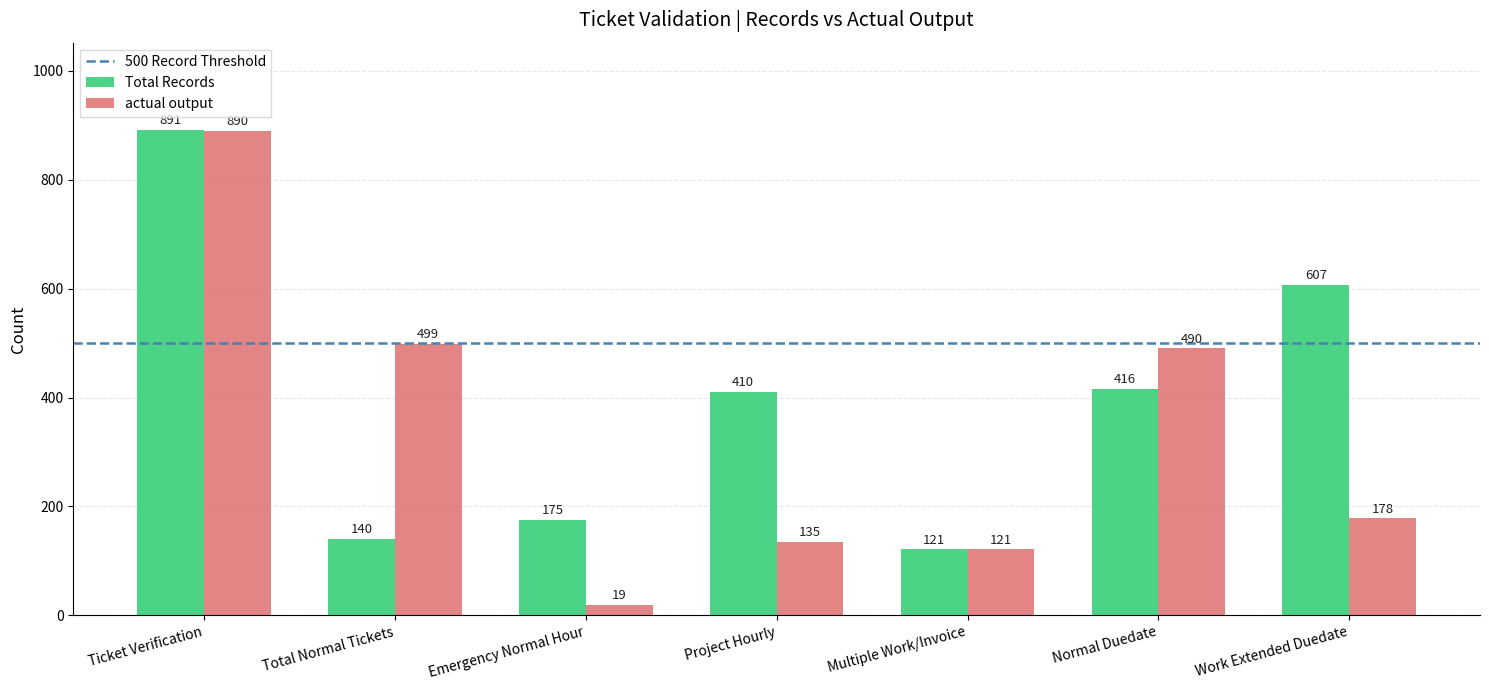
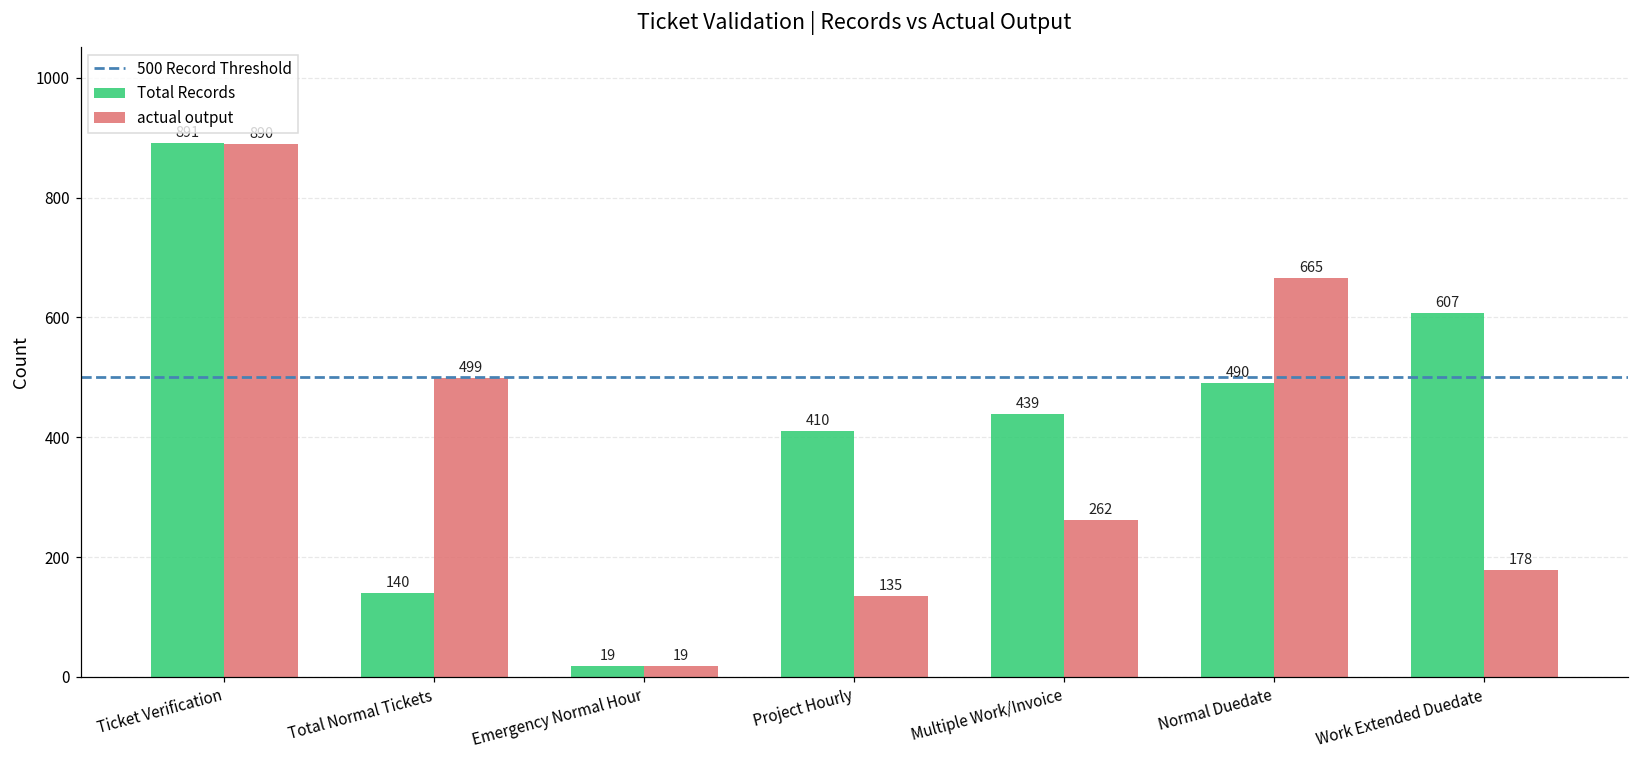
  {
    "Total Records": {
      "Total Normal Tickets": 140,
-     "Emergency Normal Hour": 175,
+     "Emergency Normal Hour": 19,
      "Project Hourly": 410,
-     "Multiple Work/Invoice": 121,
-     "Normal Duedate": 416,
+     "Multiple Work/Invoice": 439,
+     "Normal Duedate": 490,
      "Work Extended Duedate": 607
    },
    "actual output": {
      "Total Normal Tickets": 499,
      "Emergency Normal Hour": 19,
      "Project Hourly": 135,
-     "Multiple Work/Invoice": 121,
-     "Normal Duedate": 490,
+     "Multiple Work/Invoice": 262,
+     "Normal Duedate": 665,
      "Work Extended Duedate": 178
    }
  }
